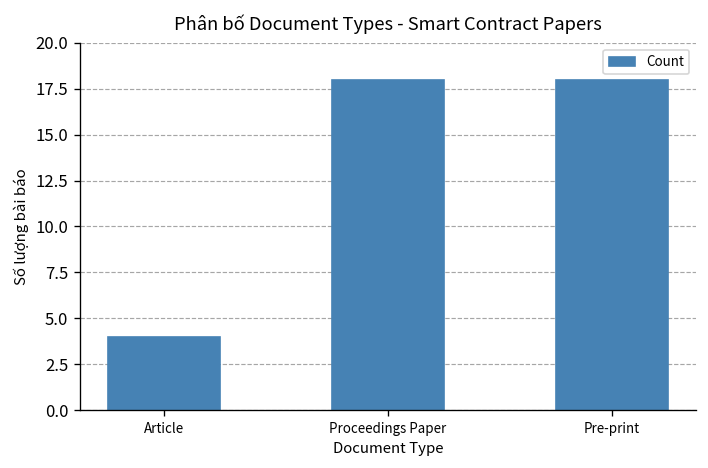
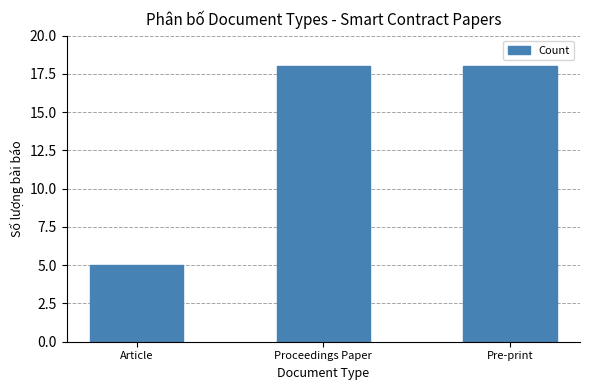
  {
-   "Article": 4,
+   "Article": 5,
    "Proceedings Paper": 18,
    "Pre-print": 18
  }
